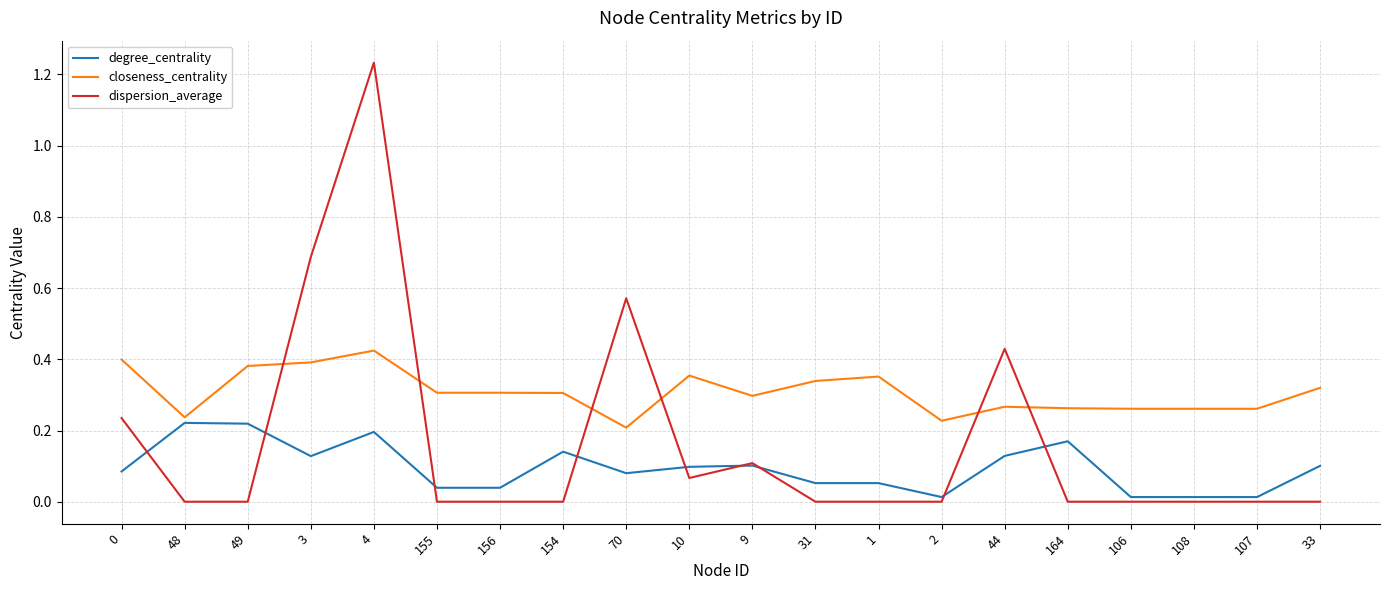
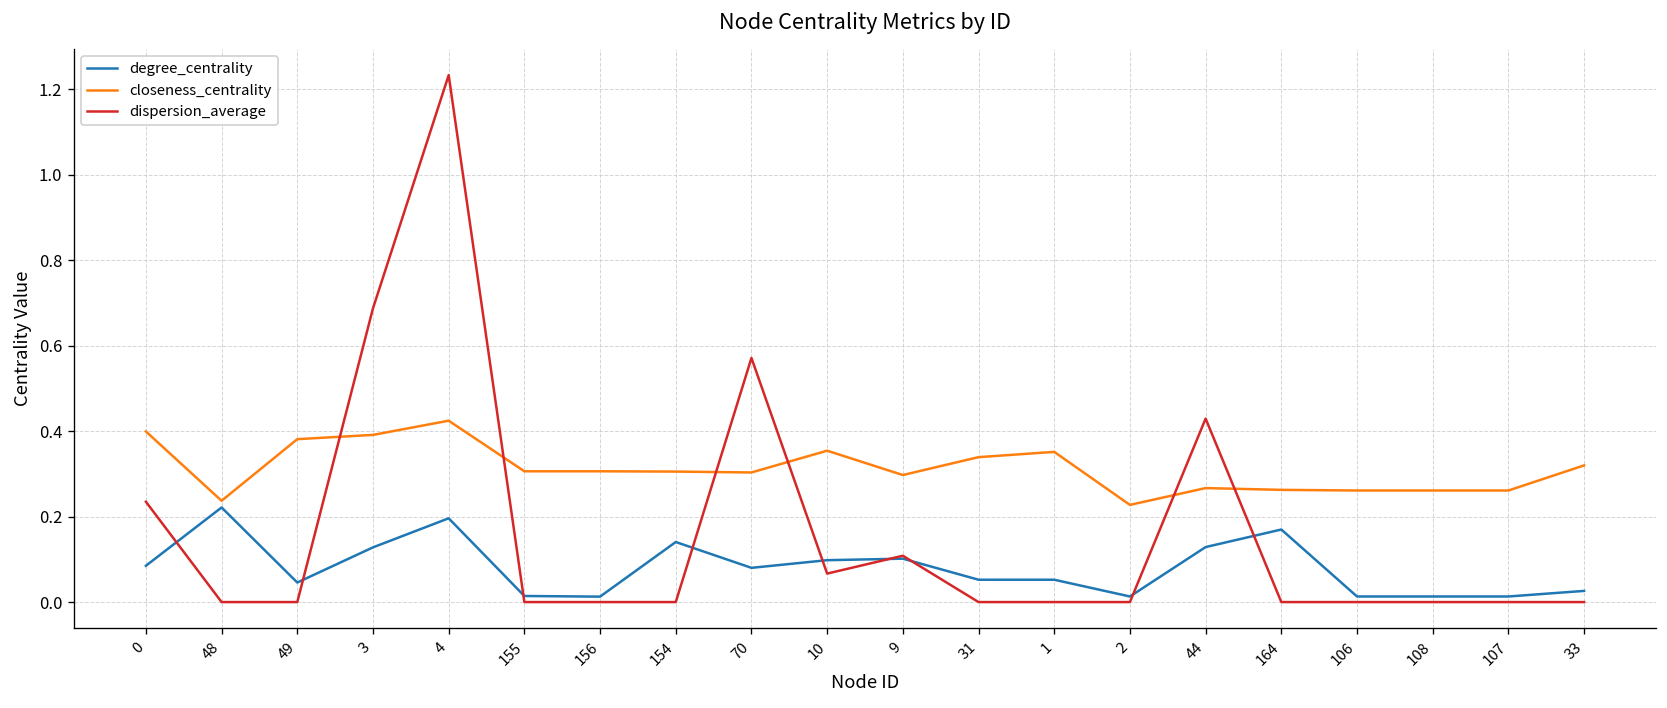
  {
    "degree_centrality": {
      "0": 0.08,
      "48": 0.22,
-     "49": 0.22,
+     "49": 0.05,
      "3": 0.13,
      "4": 0.20,
-     "155": 0.04,
-     "156": 0.04,
+     "155": 0.01,
+     "156": 0.01,
      "154": 0.14,
      "70": 0.08,
      "10": 0.10,
      "31": 0.05,
      "1": 0.05,
      "2": 0.01,
      "44": 0.13,
      "164": 0.17,
      "106": 0.01,
      "108": 0.01,
      "107": 0.01,
-     "33": 0.10
+     "33": 0.03
    },
    "closeness_centrality": {
      "0": 0.40,
      "48": 0.24,
      "49": 0.38,
      "3": 0.39,
      "4": 0.42,
      "155": 0.31,
      "156": 0.31,
      "154": 0.31,
-     "70": 0.21,
+     "70": 0.30,
      "10": 0.35,
      "9": 0.30,
      "31": 0.34,
      "1": 0.35,
      "2": 0.23,
      "44": 0.27,
      "164": 0.26,
      "106": 0.26,
      "108": 0.26,
      "107": 0.26,
      "33": 0.32
    },
    "dispersion_average": {
      "0": 0.23,
      "48": 0.00,
      "49": 0.00,
      "3": 0.69,
      "4": 1.23,
      "155": 0.00,
      "156": 0.00,
      "154": 0.00,
      "70": 0.57,
      "10": 0.07,
      "31": 0.00,
      "1": 0.00,
      "2": 0.00,
      "44": 0.43,
      "164": 0.00,
      "106": 0.00,
      "108": 0.00,
      "107": 0.00,
      "33": 0.00
    }
  }
